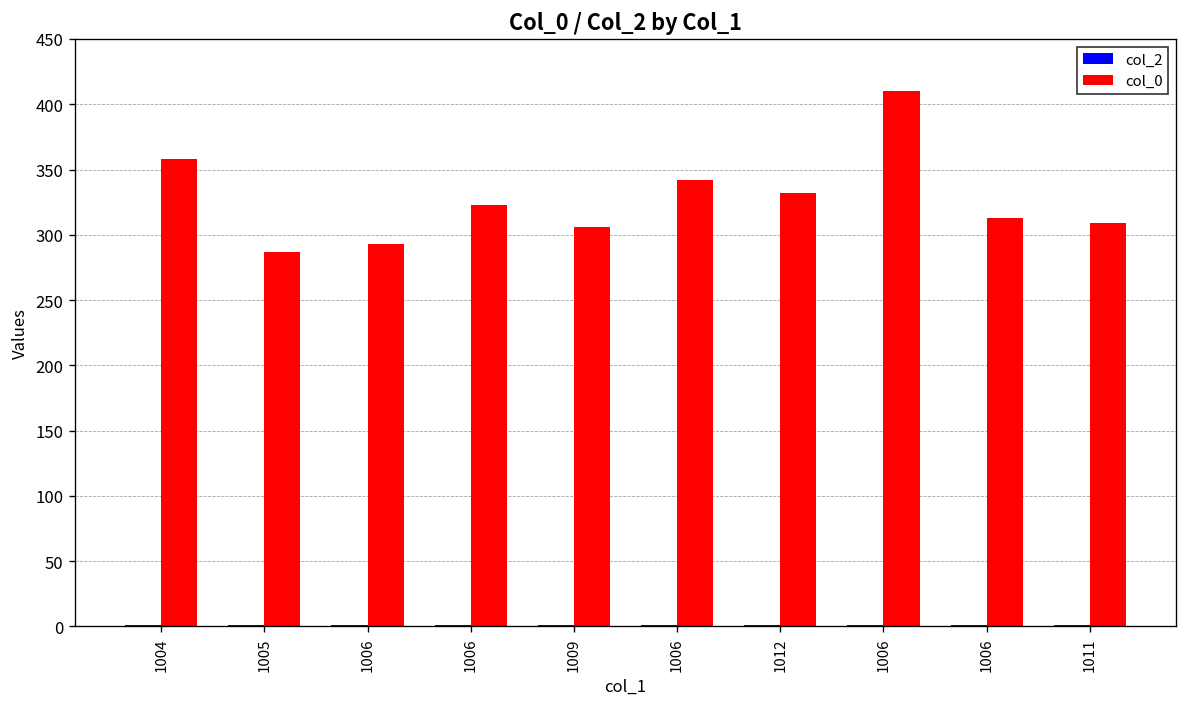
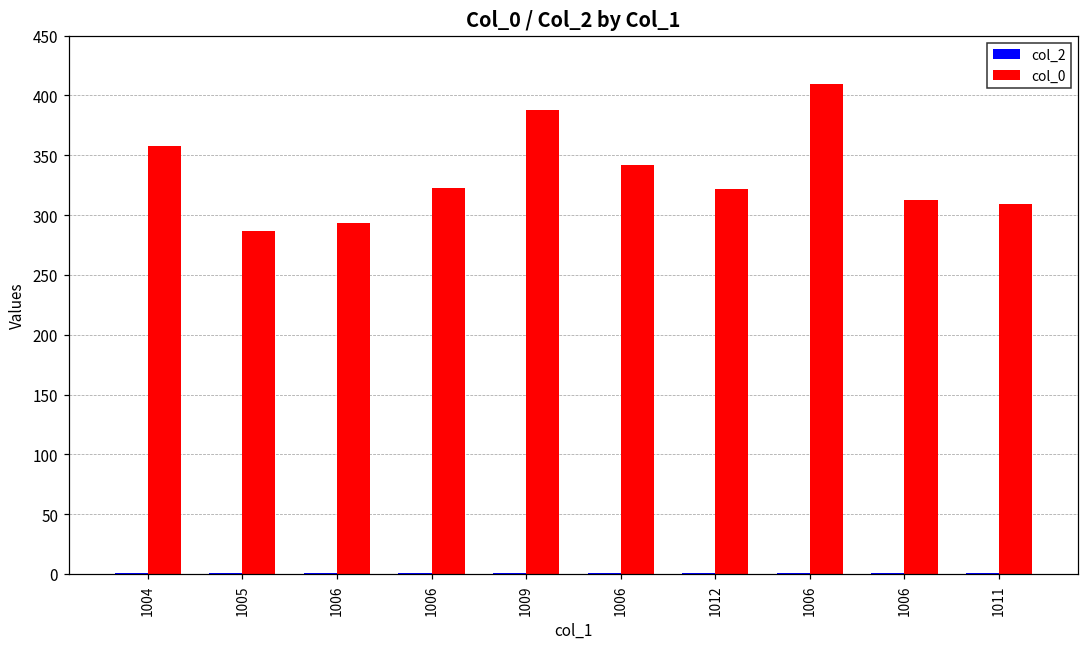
  {
    "col_0": {
      "1004": 358,
      "1005": 287,
-     "1009": 306,
-     "1012": 332,
+     "1009": 388,
+     "1012": 322,
      "1011": 309
    }
  }
